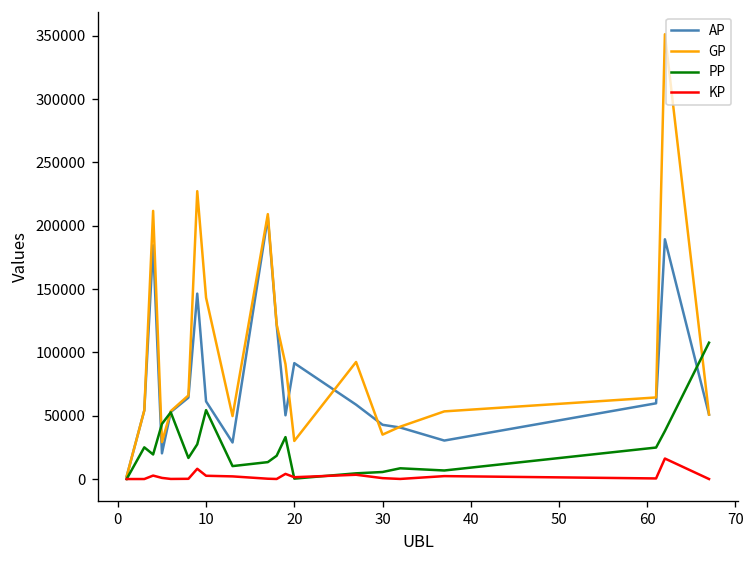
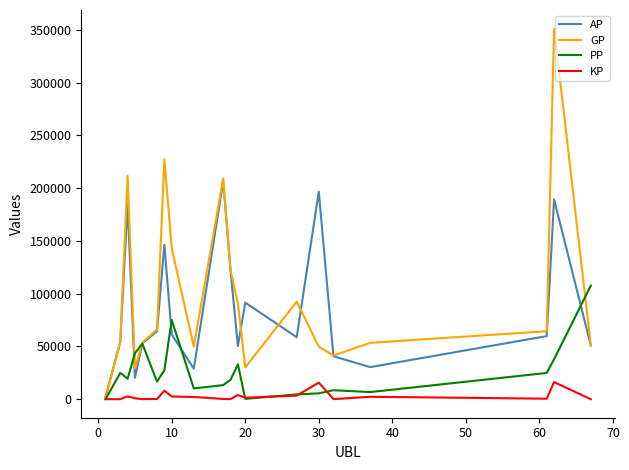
  {
    "AP": {
      "10": 61000,
      "20": 92000,
-     "30": 43000
+     "30": 197000
    },
    "GP": {
      "10": 143000,
      "20": 30000,
-     "30": 35000
+     "30": 50000
    },
    "PP": {
-     "10": 54000,
+     "10": 75000,
      "30": 6000
    },
    "KP": {
      "10": 3000,
-     "30": 1000
+     "30": 16000
    }
  }
